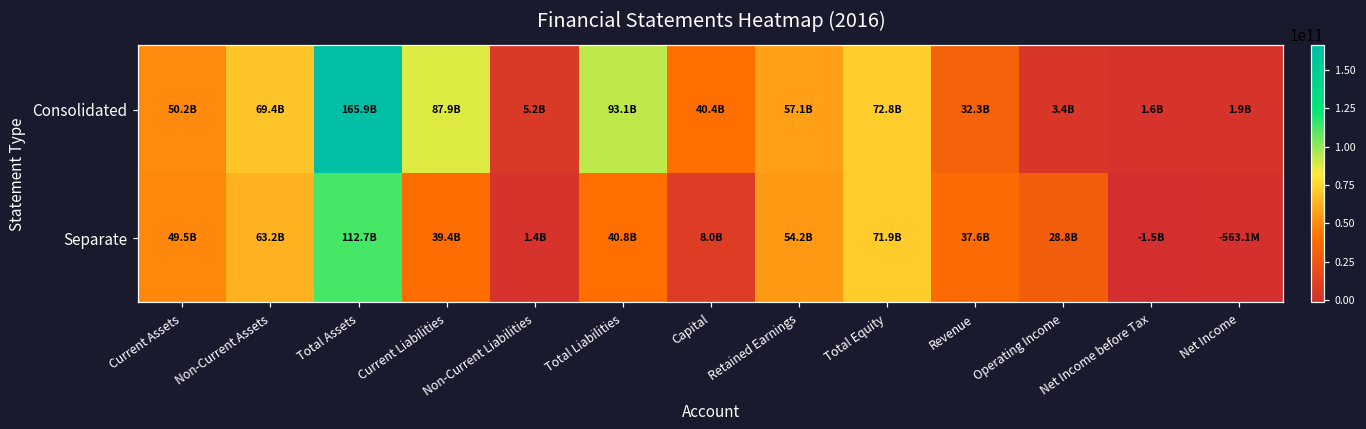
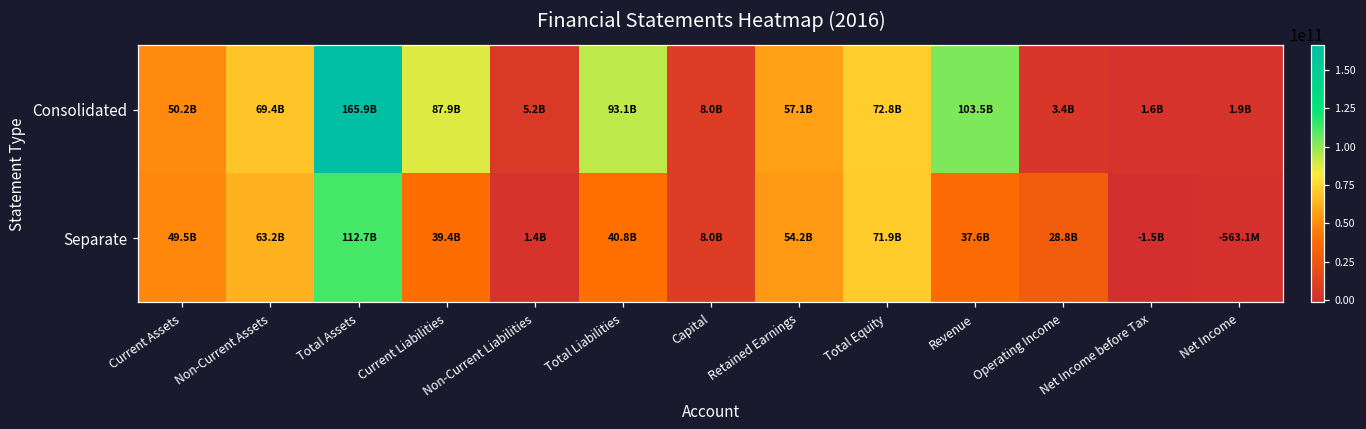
  {
    "Consolidated": {
      "Current Assets": "50.2B",
      "Non-Current Assets": "69.4B",
      "Total Assets": "165.9B",
      "Current Liabilities": "87.9B",
      "Non-Current Liabilities": "5.2B",
      "Total Liabilities": "93.1B",
-     "Capital": "40.4B",
+     "Capital": "8.0B",
      "Retained Earnings": "57.1B",
      "Total Equity": "72.8B",
-     "Revenue": "32.3B",
+     "Revenue": "103.5B",
      "Operating Income": "3.4B",
      "Net Income before Tax": "1.6B",
      "Net Income": "1.9B"
    },
    "Separate": {
      "Current Assets": "49.5B",
      "Non-Current Assets": "63.2B",
      "Total Assets": "112.7B",
      "Current Liabilities": "39.4B",
      "Non-Current Liabilities": "1.4B",
      "Total Liabilities": "40.8B",
      "Capital": "8.0B",
      "Retained Earnings": "54.2B",
      "Total Equity": "71.9B",
      "Revenue": "37.6B",
      "Operating Income": "28.8B",
      "Net Income before Tax": "-1.5B",
      "Net Income": "-563.1M"
    }
  }
